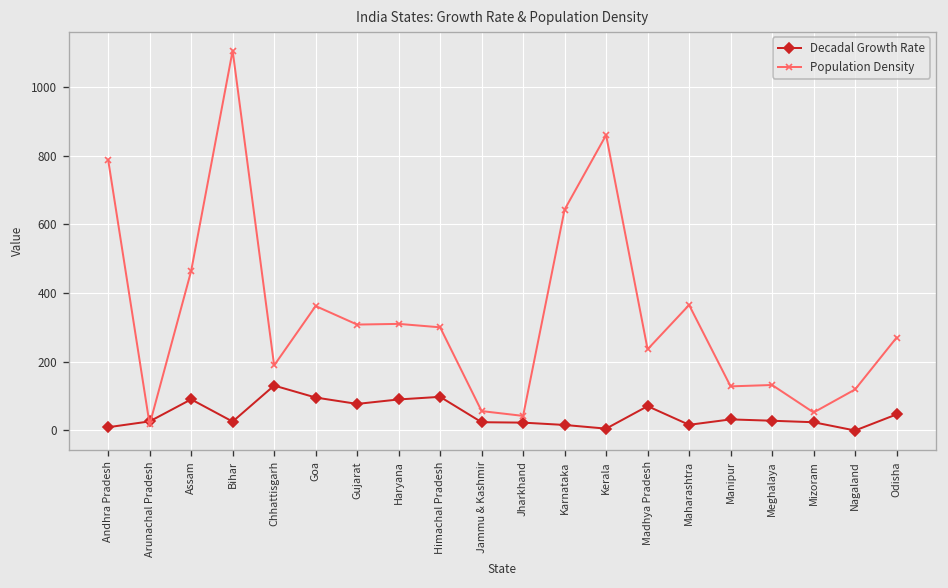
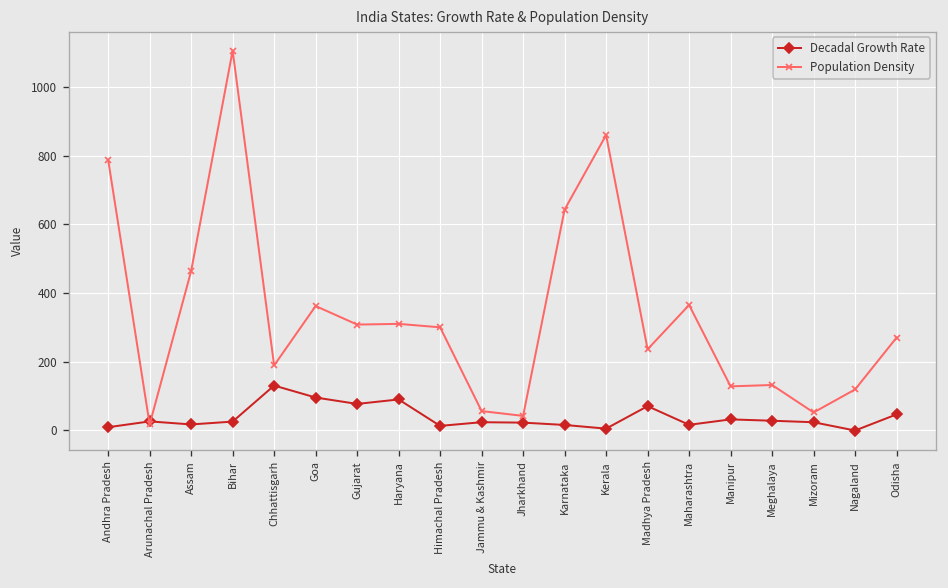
  {
    "Decadal Growth Rate": {
      "Andhra Pradesh": 10,
-     "Assam": 90,
+     "Assam": 20,
      "Bihar": 30,
      "Chhattisgarh": 130,
      "Goa": 100,
      "Gujarat": 80,
      "Haryana": 90,
-     "Himachal Pradesh": 100,
+     "Himachal Pradesh": 10,
      "Jammu & Kashmir": 20,
      "Jharkhand": 20,
      "Karnataka": 20,
      "Kerala": 0,
      "Madhya Pradesh": 70,
      "Maharashtra": 20,
      "Manipur": 30,
      "Meghalaya": 30,
      "Mizoram": 20,
      "Nagaland": 0,
      "Odisha": 50
    },
    "Population Density": {
      "Andhra Pradesh": 790,
      "Assam": 460,
      "Bihar": 1110,
      "Chhattisgarh": 190,
      "Goa": 360,
      "Gujarat": 310,
      "Haryana": 310,
      "Himachal Pradesh": 300,
      "Jammu & Kashmir": 60,
      "Jharkhand": 40,
      "Karnataka": 640,
      "Kerala": 860,
      "Madhya Pradesh": 240,
      "Maharashtra": 370,
      "Manipur": 130,
      "Meghalaya": 130,
      "Mizoram": 50,
      "Nagaland": 120,
      "Odisha": 270
    }
  }
